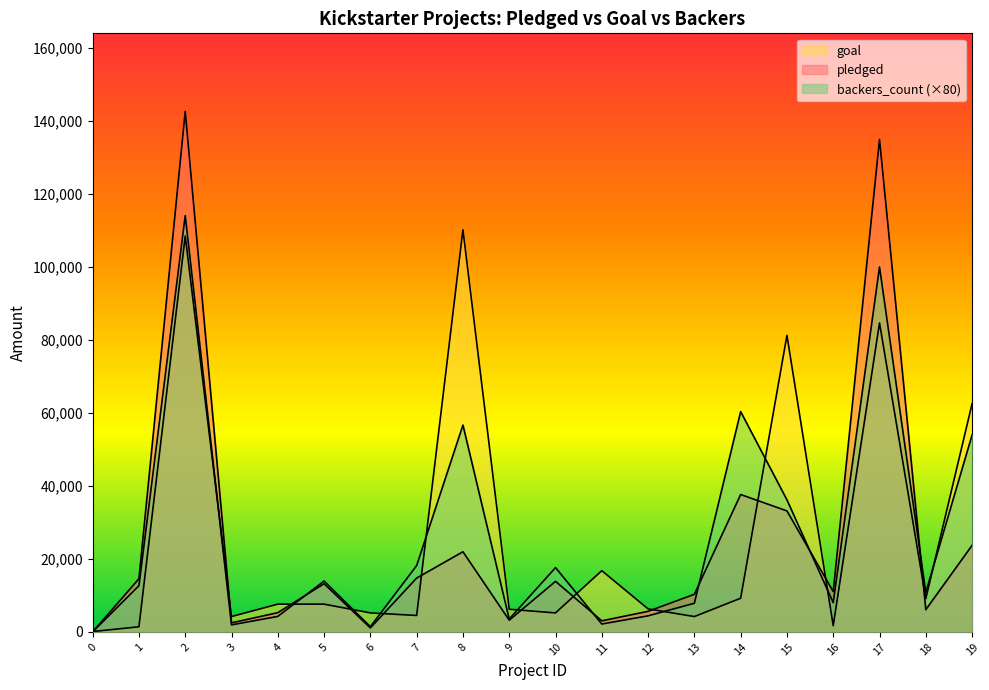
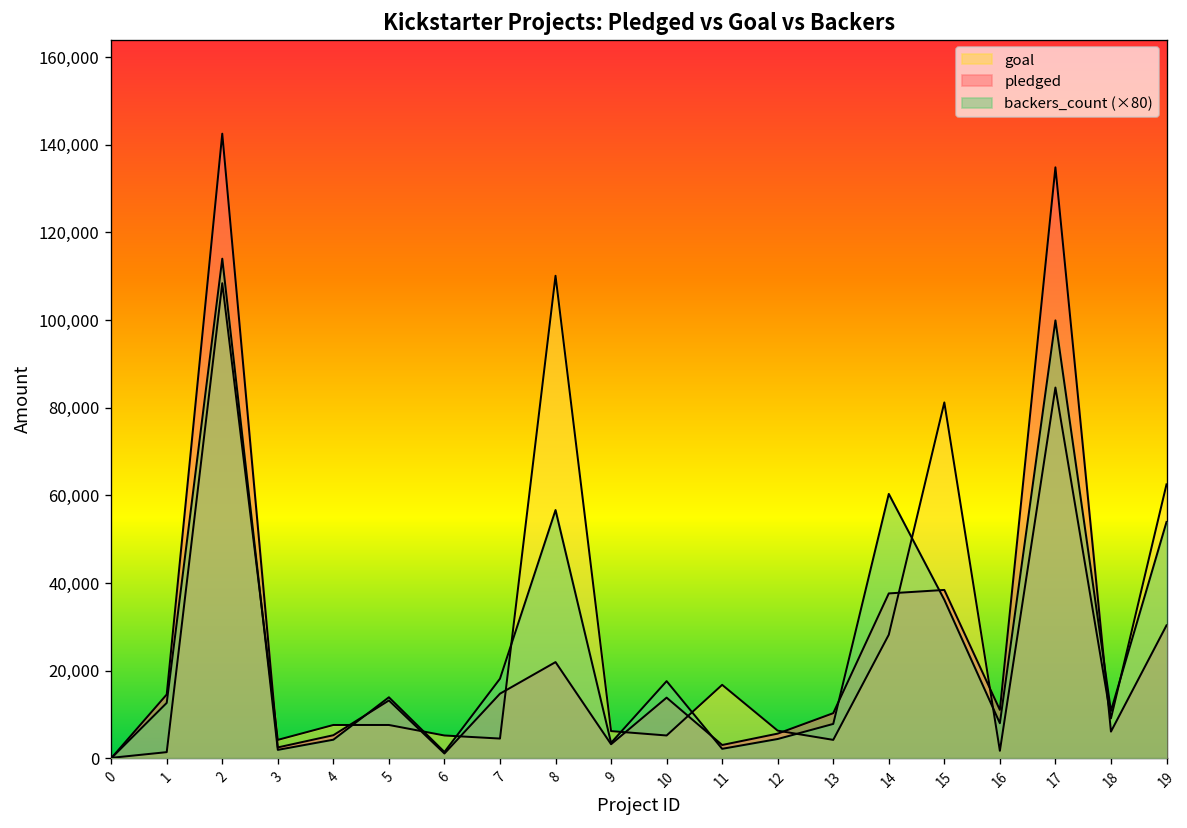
  {
    "goal": {
      "1": "1,000",
      "2": "108,000",
      "3": "4,000",
      "4": "8,000",
      "5": "8,000",
      "6": "5,000",
      "7": "5,000",
      "8": "110,000",
      "9": "6,000",
      "10": "5,000",
      "11": "17,000",
      "13": "4,000",
-     "14": "9,000",
+     "14": "28,000",
      "15": "81,000",
      "16": "2,000",
      "17": "85,000",
      "18": "9,000",
      "19": "63,000"
    },
    "pledged": {
      "1": "15,000",
      "2": "143,000",
      "4": "5,000",
      "5": "13,000",
      "7": "15,000",
      "8": "22,000",
      "10": "14,000",
      "11": "3,000",
      "13": "10,000",
      "14": "38,000",
-     "15": "33,000",
+     "15": "38,000",
      "16": "11,000",
      "17": "135,000",
      "18": "6,000",
-     "19": "24,000"
+     "19": "30,000"
    },
    "backers_count (×80)": {
      "1": "13,000",
      "2": "114,000",
      "4": "4,000",
      "5": "14,000",
      "7": "18,000",
      "8": "57,000",
      "10": "18,000",
      "11": "2,000",
      "12": "4,000",
      "13": "8,000",
      "14": "60,000",
      "15": "36,000",
      "16": "8,000",
      "17": "100,000",
      "18": "11,000",
      "19": "54,000"
    }
  }
